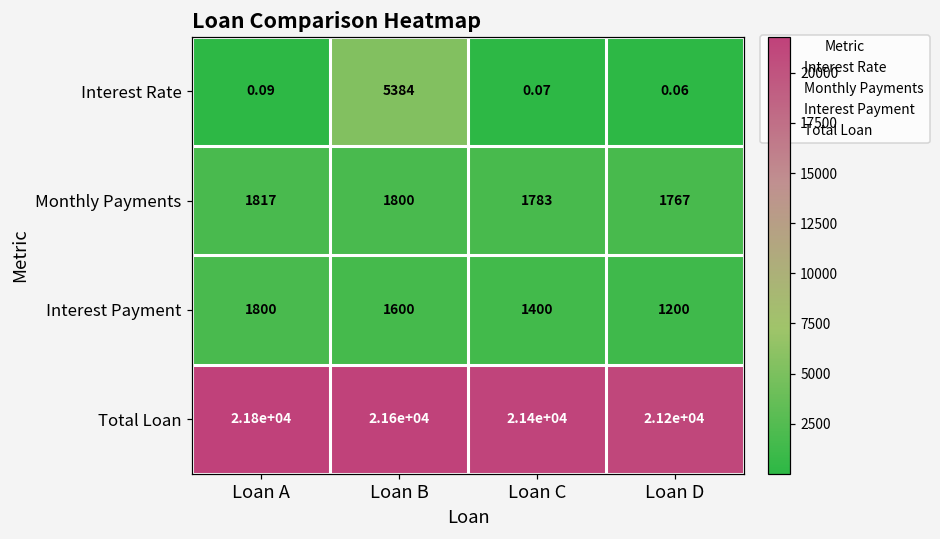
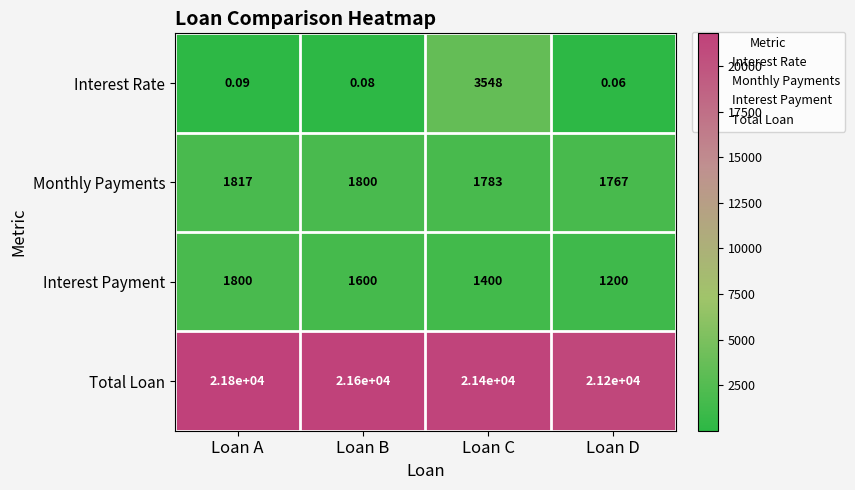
  {
    "Interest Rate": {
      "Loan A": "0.09",
-     "Loan B": "5384",
-     "Loan C": "0.07",
+     "Loan B": "0.08",
+     "Loan C": "3548",
      "Loan D": "0.06"
    },
    "Monthly Payments": {
      "Loan A": "1817",
      "Loan B": "1800",
      "Loan C": "1783",
      "Loan D": "1767"
    },
    "Interest Payment": {
      "Loan A": "1800",
      "Loan B": "1600",
      "Loan C": "1400",
      "Loan D": "1200"
    },
    "Total Loan": {
      "Loan A": "2.18e+04",
      "Loan B": "2.16e+04",
      "Loan C": "2.14e+04",
      "Loan D": "2.12e+04"
    }
  }
